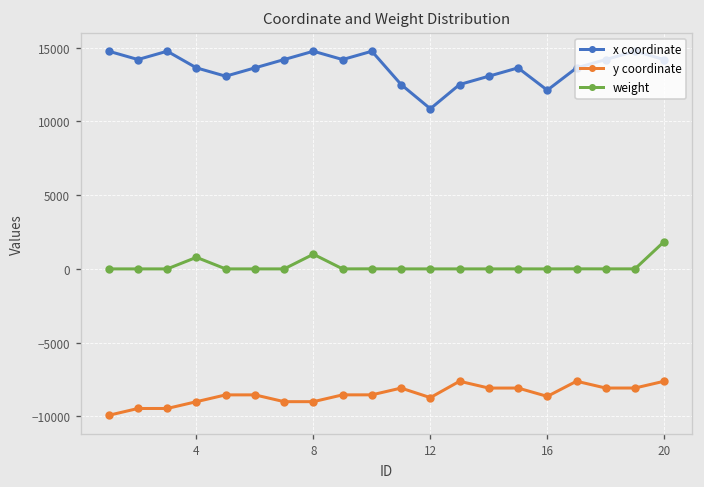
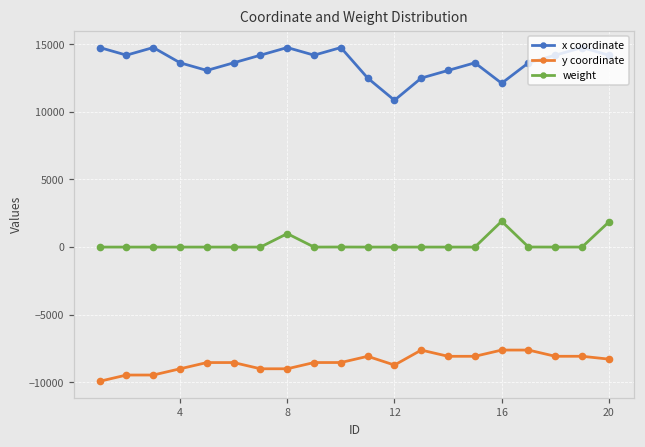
  {
    "x coordinate": {
      "4": 13600,
      "8": 14800,
      "12": 10900,
      "16": 12100
    },
    "y coordinate": {
      "4": -9000,
      "8": -9000,
      "12": -8700,
-     "16": -8600,
-     "20": -7600
+     "16": -7600,
+     "20": -8300
    },
    "weight": {
-     "4": 800,
+     "4": 0,
      "8": 1000,
      "12": 0,
-     "16": 0,
+     "16": 1900,
      "20": 1900
    }
  }
